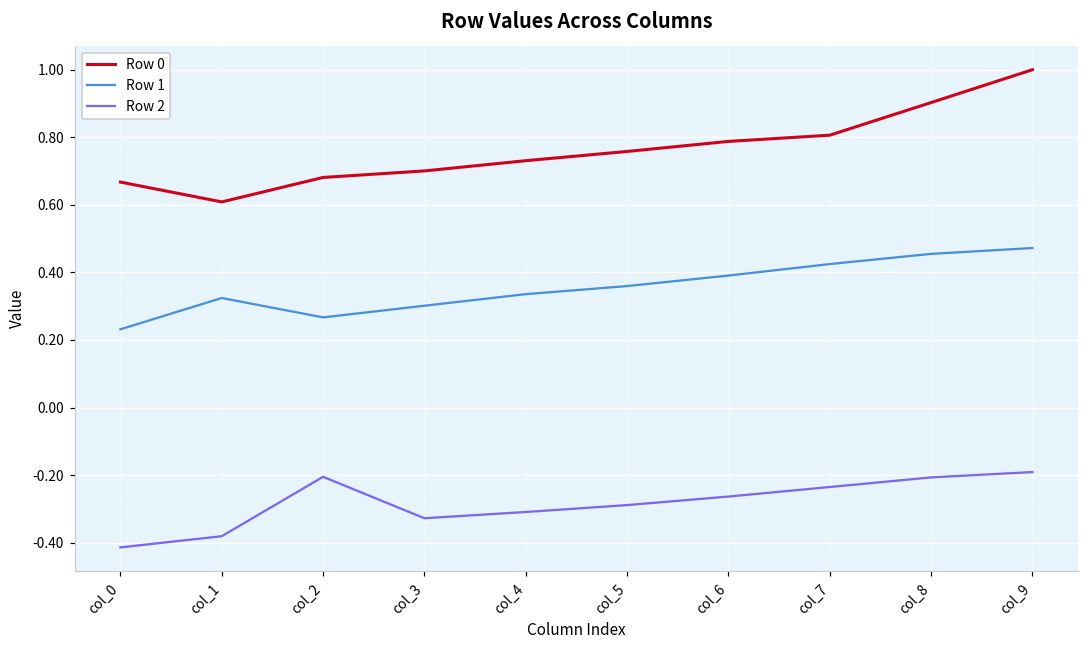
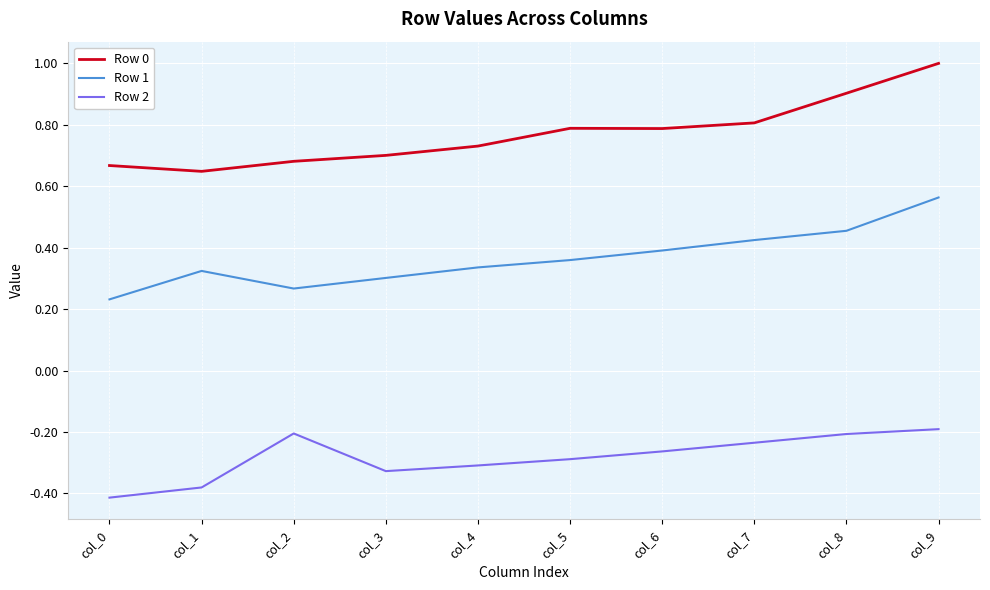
  {
    "Row 0": {
      "col_0": 0.67,
-     "col_1": 0.61,
+     "col_1": 0.65,
      "col_2": 0.68,
      "col_3": 0.70,
      "col_4": 0.73,
-     "col_5": 0.76,
+     "col_5": 0.79,
      "col_6": 0.79,
      "col_7": 0.81,
      "col_8": 0.90,
      "col_9": 1.00
    },
    "Row 1": {
      "col_0": 0.23,
      "col_1": 0.32,
      "col_2": 0.27,
      "col_3": 0.30,
      "col_4": 0.34,
      "col_5": 0.36,
      "col_6": 0.39,
      "col_7": 0.42,
      "col_8": 0.45,
-     "col_9": 0.47
+     "col_9": 0.56
    },
    "Row 2": {
      "col_0": -0.41,
      "col_1": -0.38,
      "col_2": -0.20,
      "col_3": -0.33,
      "col_4": -0.31,
      "col_5": -0.29,
      "col_6": -0.26,
      "col_7": -0.24,
      "col_8": -0.21,
      "col_9": -0.19
    }
  }
